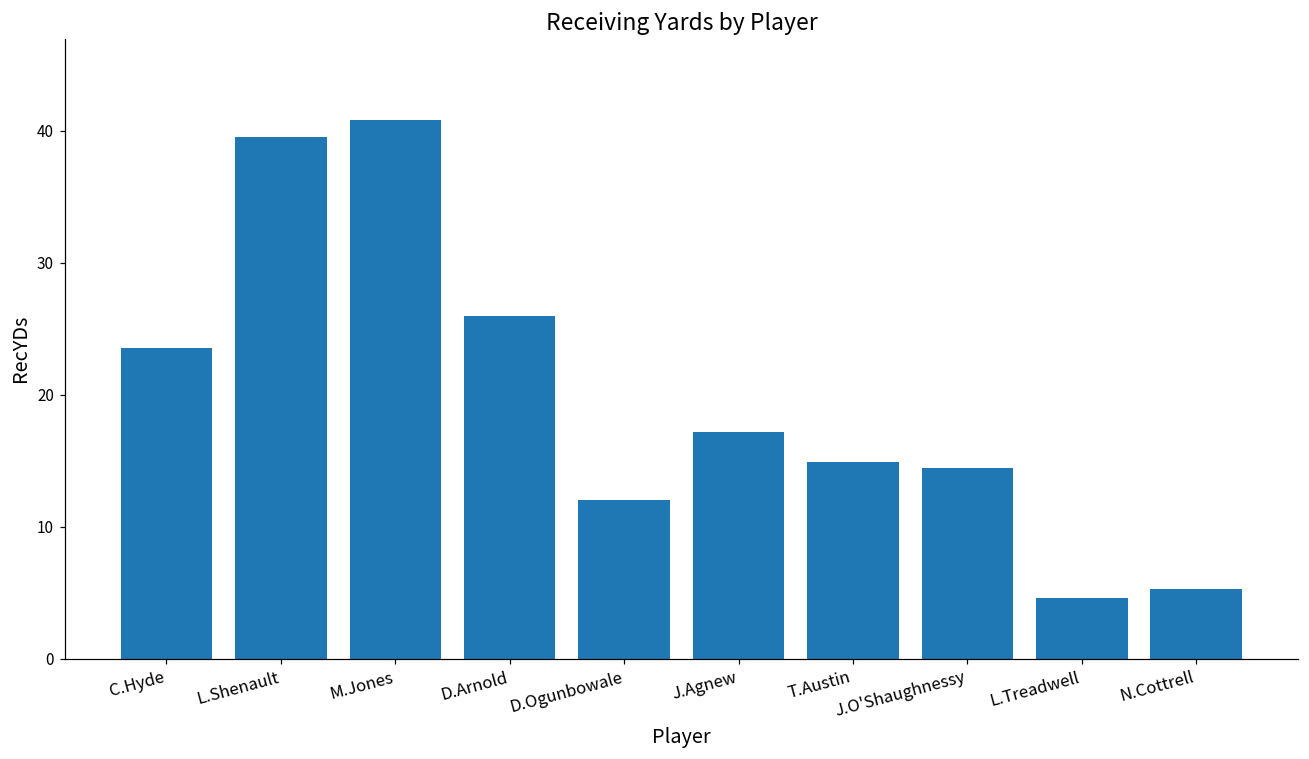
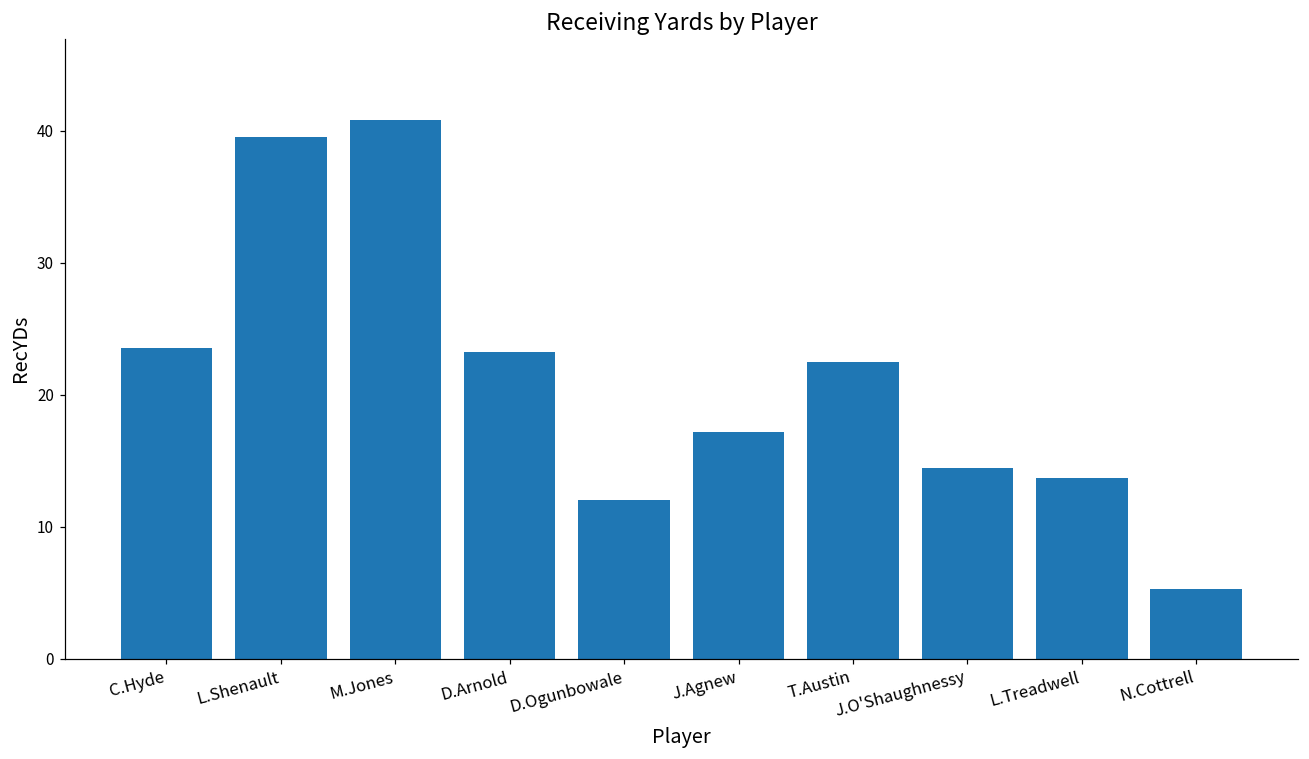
  {
    "C.Hyde": 23.5,
    "L.Shenault": 39.6,
    "M.Jones": 40.9,
-   "D.Arnold": 26.0,
+   "D.Arnold": 23.2,
    "D.Ogunbowale": 12.0,
    "J.Agnew": 17.2,
-   "T.Austin": 14.9,
+   "T.Austin": 22.5,
    "J.O'Shaughnessy": 14.5,
-   "L.Treadwell": 4.6,
+   "L.Treadwell": 13.7,
    "N.Cottrell": 5.3
  }
